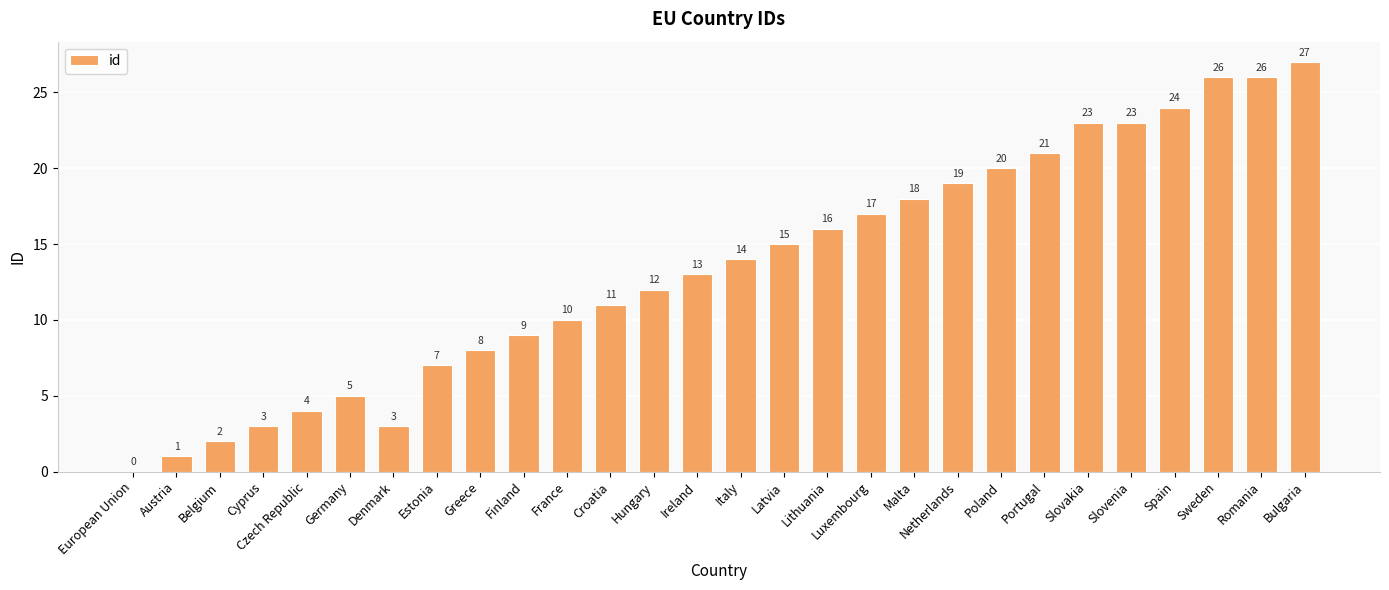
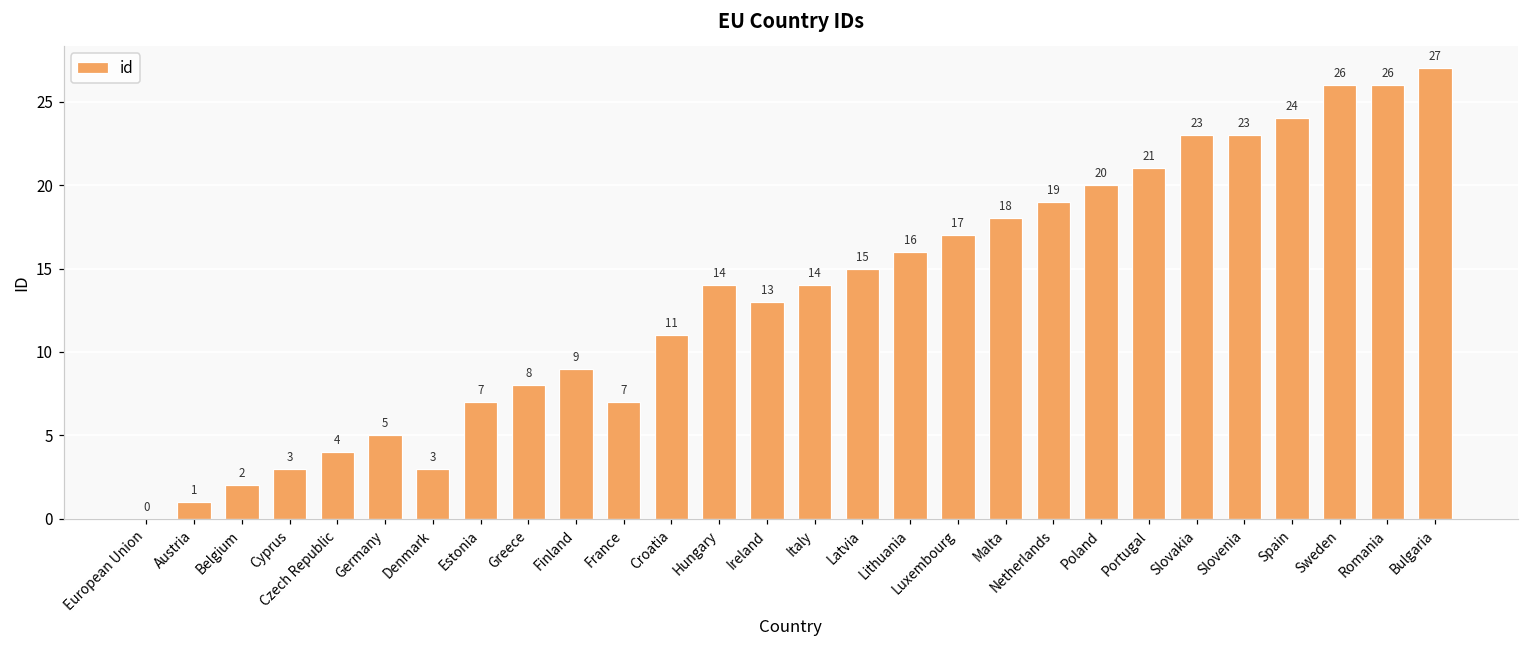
  {
    "European Union": 0,
    "Austria": 1,
    "Belgium": 2,
    "Cyprus": 3,
    "Czech Republic": 4,
    "Germany": 5,
    "Denmark": 3,
    "Estonia": 7,
    "Greece": 8,
    "Finland": 9,
-   "France": 10,
+   "France": 7,
    "Croatia": 11,
-   "Hungary": 12,
+   "Hungary": 14,
    "Ireland": 13,
    "Italy": 14,
    "Latvia": 15,
    "Lithuania": 16,
    "Luxembourg": 17,
    "Malta": 18,
    "Netherlands": 19,
    "Poland": 20,
    "Portugal": 21,
    "Slovakia": 23,
    "Slovenia": 23,
    "Spain": 24,
    "Sweden": 26,
    "Romania": 26,
    "Bulgaria": 27
  }
